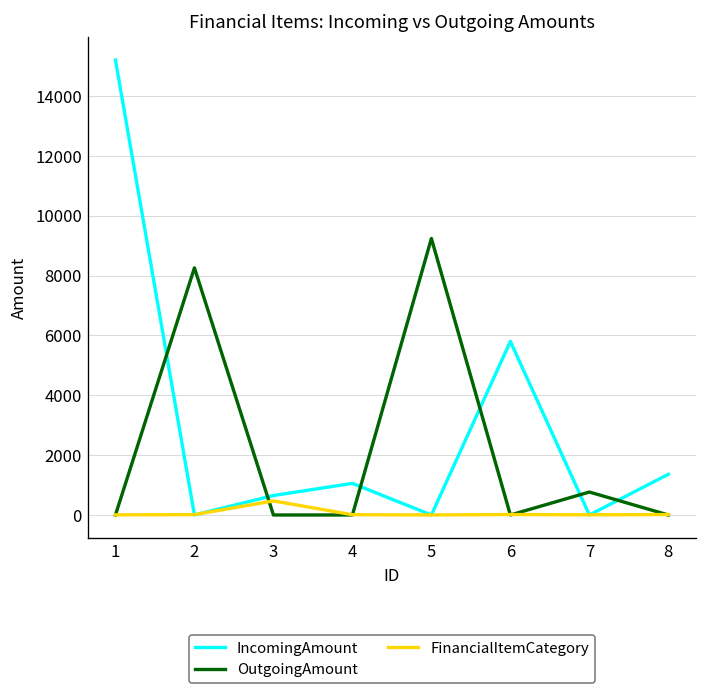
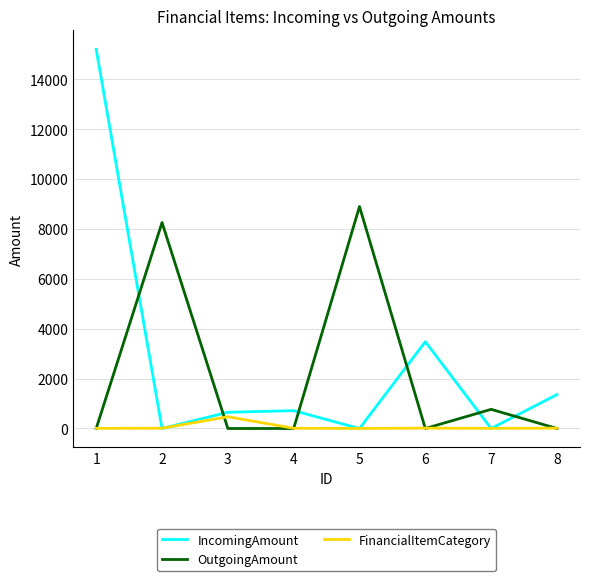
  {
    "IncomingAmount": {
      "1": 15200,
      "3": 700,
-     "4": 1100,
-     "6": 5800,
+     "4": 700,
+     "6": 3500,
      "8": 1400
    },
    "OutgoingAmount": {
      "2": 8300,
      "3": 0,
-     "5": 9200,
+     "5": 8900,
      "7": 800
    },
    "FinancialItemCategory": {
      "3": 500
    }
  }
